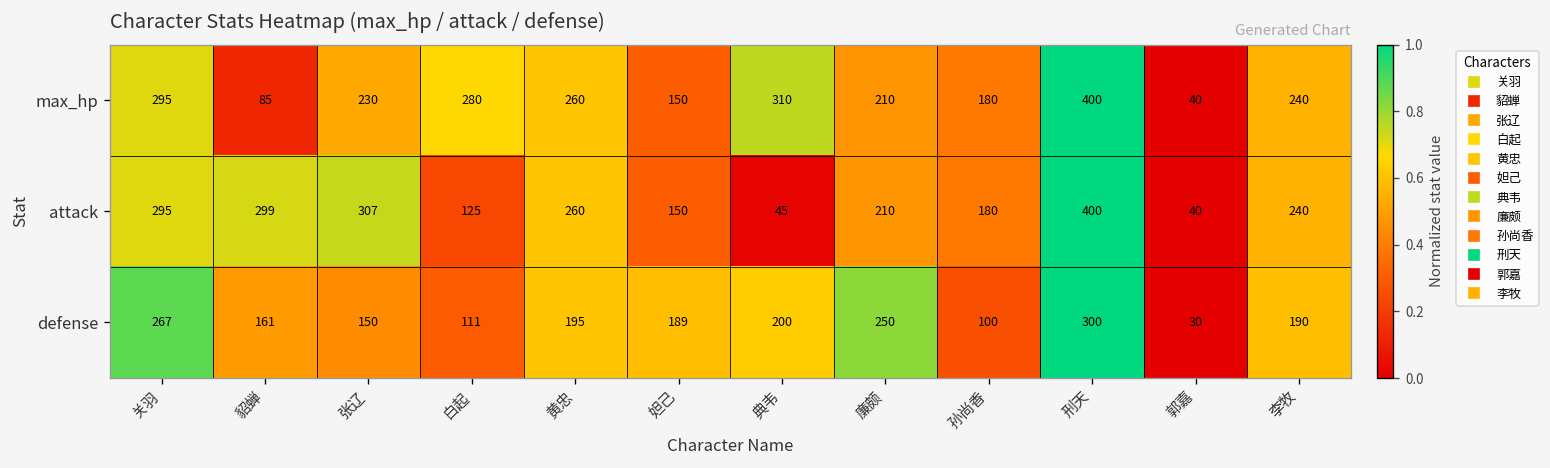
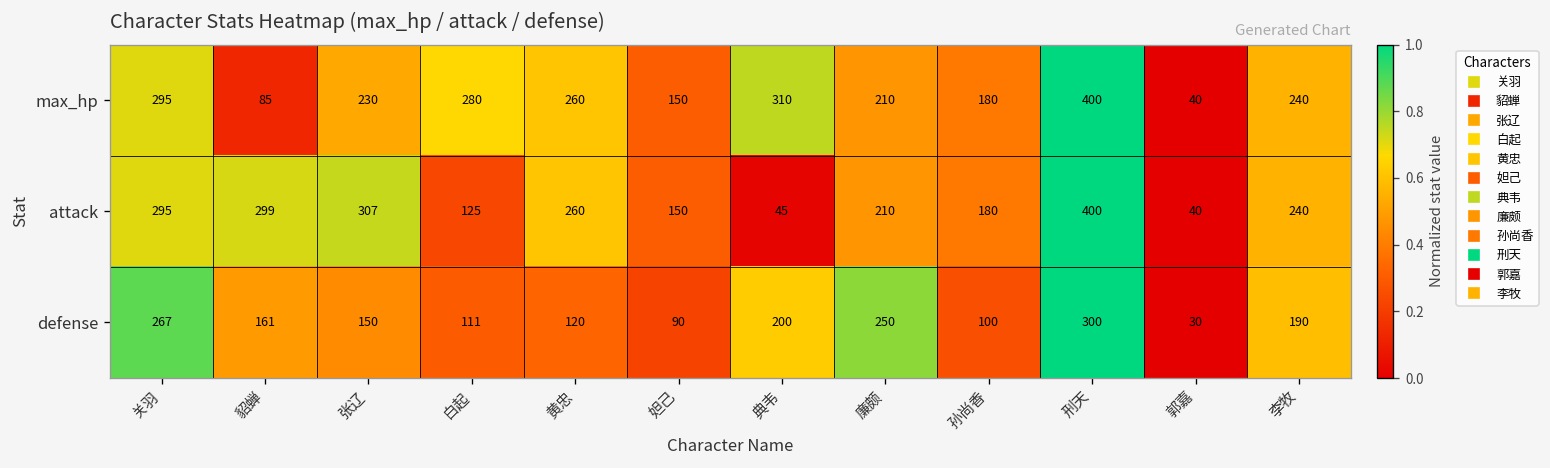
  {
    "max_hp": {
      "关羽": 295,
      "貂蝉": 85,
      "张辽": 230,
      "白起": 280,
      "黄忠": 260,
      "妲己": 150,
      "典韦": 310,
      "廉颇": 210,
      "孙尚香": 180,
      "刑天": 400,
      "郭嘉": 40,
      "李牧": 240
    },
    "attack": {
      "关羽": 295,
      "貂蝉": 299,
      "张辽": 307,
      "白起": 125,
      "黄忠": 260,
      "妲己": 150,
      "典韦": 45,
      "廉颇": 210,
      "孙尚香": 180,
      "刑天": 400,
      "郭嘉": 40,
      "李牧": 240
    },
    "defense": {
      "关羽": 267,
      "貂蝉": 161,
      "张辽": 150,
      "白起": 111,
-     "黄忠": 195,
-     "妲己": 189,
+     "黄忠": 120,
+     "妲己": 90,
      "典韦": 200,
      "廉颇": 250,
      "孙尚香": 100,
      "刑天": 300,
      "郭嘉": 30,
      "李牧": 190
    }
  }
